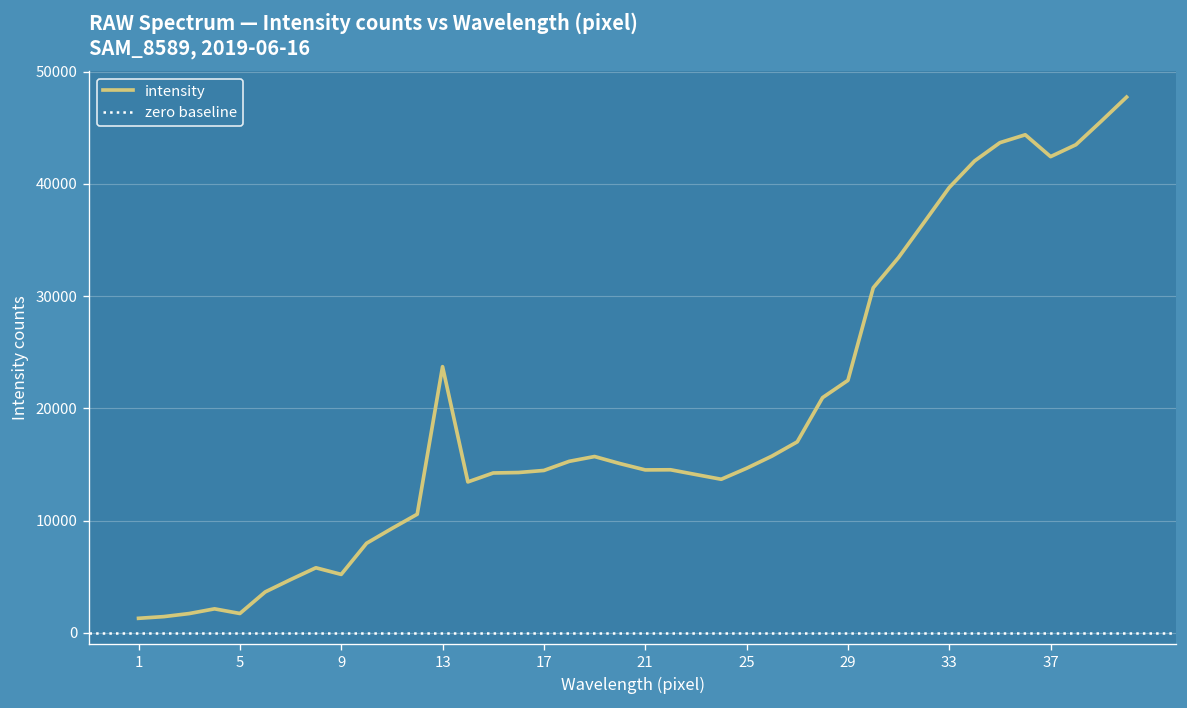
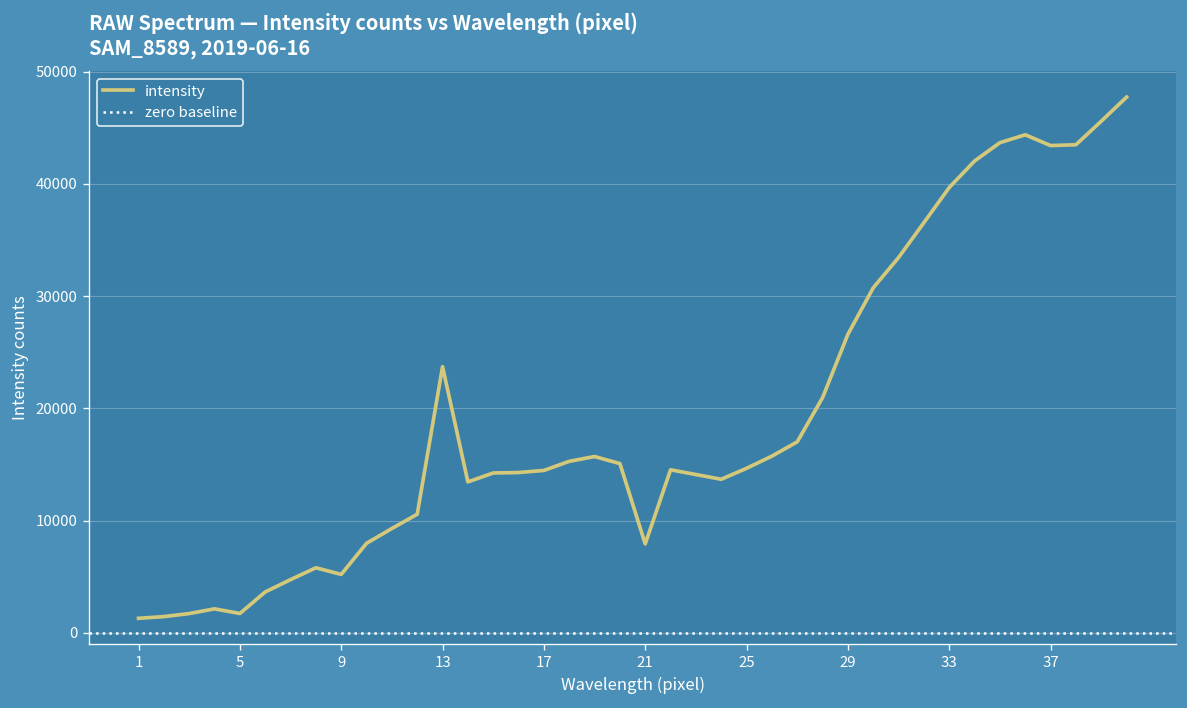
  {
    "1": 1000,
    "5": 2000,
    "9": 5000,
    "13": 24000,
    "17": 14000,
-   "21": 15000,
+   "21": 8000,
    "25": 15000,
-   "29": 22000,
+   "29": 27000,
    "33": 40000,
-   "37": 42000
+   "37": 43000
  }
